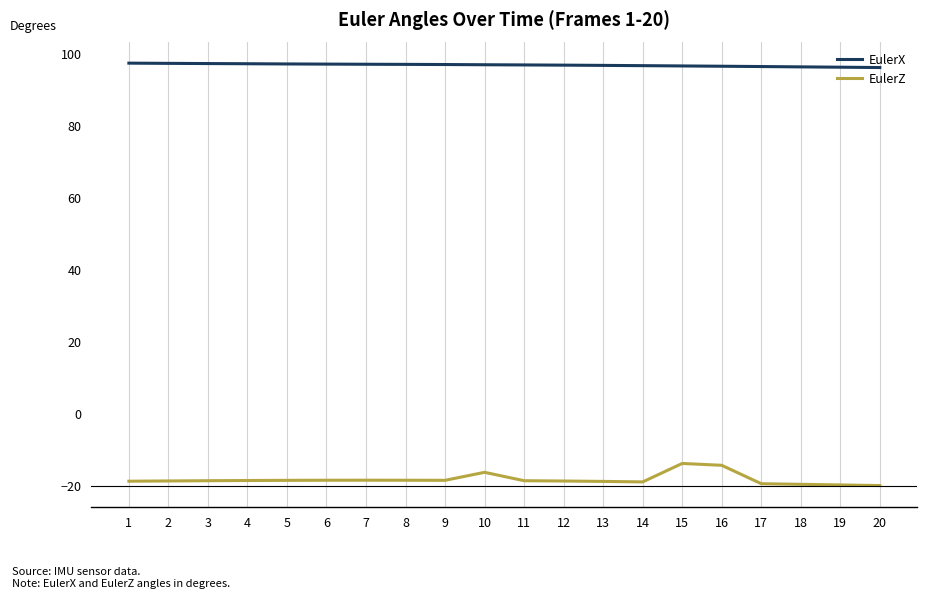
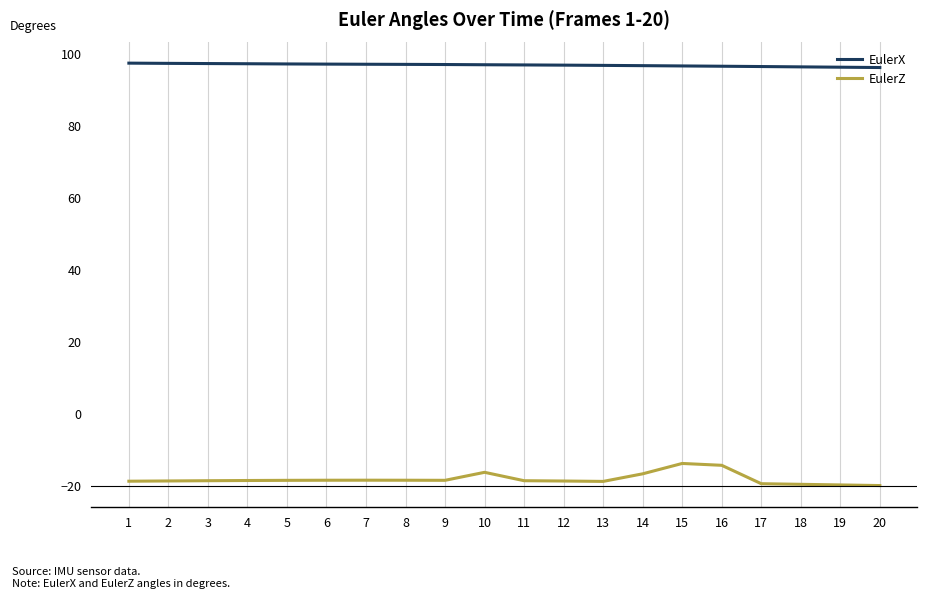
  {
    "EulerX": {
      "1": 97,
      "2": 97,
      "3": 97,
      "4": 97,
      "5": 97,
      "6": 97,
      "7": 97,
      "8": 97,
      "9": 97,
      "10": 97,
      "11": 97,
      "12": 97,
      "13": 97,
      "14": 97,
      "15": 96,
      "16": 96,
      "17": 96,
      "18": 96,
      "19": 96,
      "20": 96
    },
    "EulerZ": {
      "1": -19,
      "2": -19,
      "3": -19,
      "4": -19,
      "5": -19,
      "6": -19,
      "7": -19,
      "8": -19,
      "9": -19,
      "10": -16,
      "11": -19,
      "12": -19,
      "13": -19,
-     "14": -19,
+     "14": -17,
      "15": -14,
      "16": -14,
      "17": -20,
      "18": -20,
      "19": -20,
      "20": -20
    }
  }
